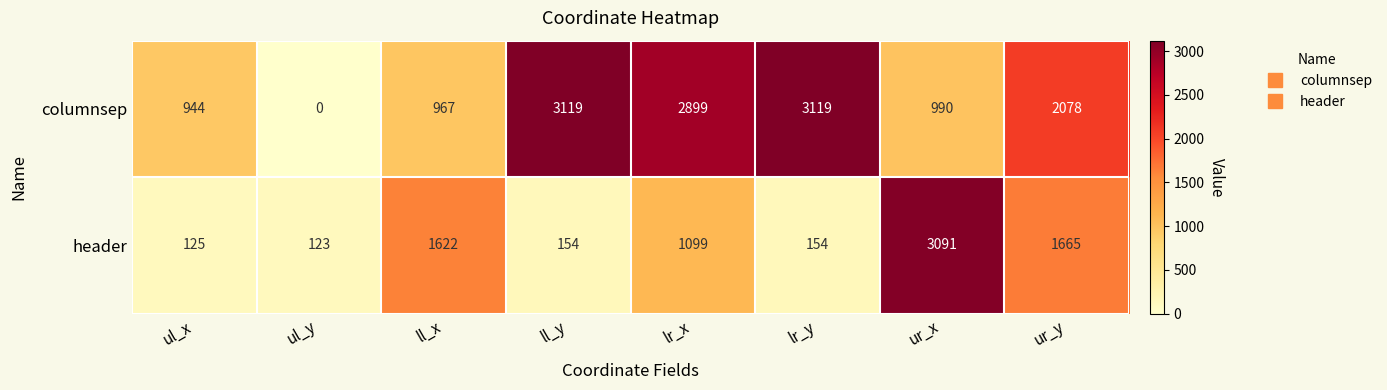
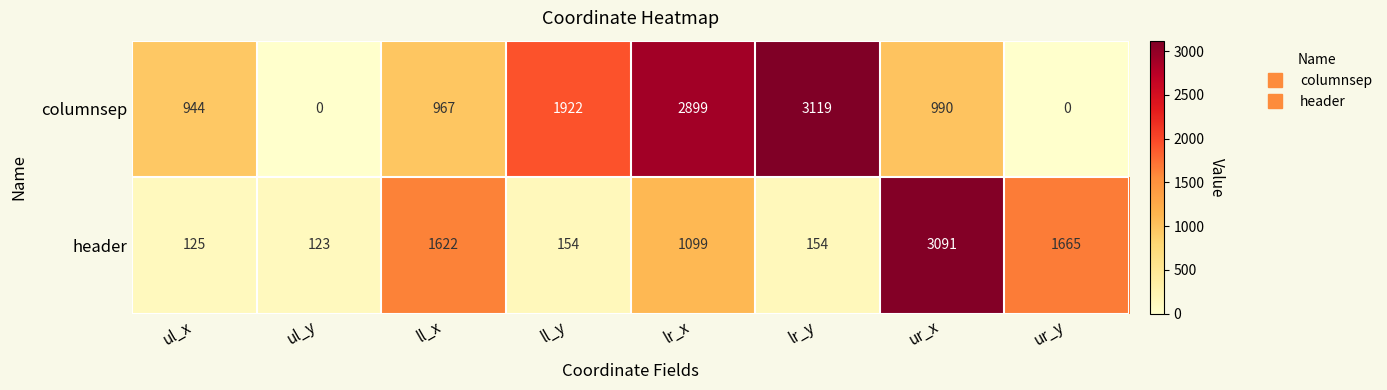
  {
    "columnsep": {
      "ul_x": 944,
      "ul_y": 0,
      "ll_x": 967,
-     "ll_y": 3119,
+     "ll_y": 1922,
      "lr_x": 2899,
      "lr_y": 3119,
      "ur_x": 990,
-     "ur_y": 2078
+     "ur_y": 0
    },
    "header": {
      "ul_x": 125,
      "ul_y": 123,
      "ll_x": 1622,
      "ll_y": 154,
      "lr_x": 1099,
      "lr_y": 154,
      "ur_x": 3091,
      "ur_y": 1665
    }
  }
